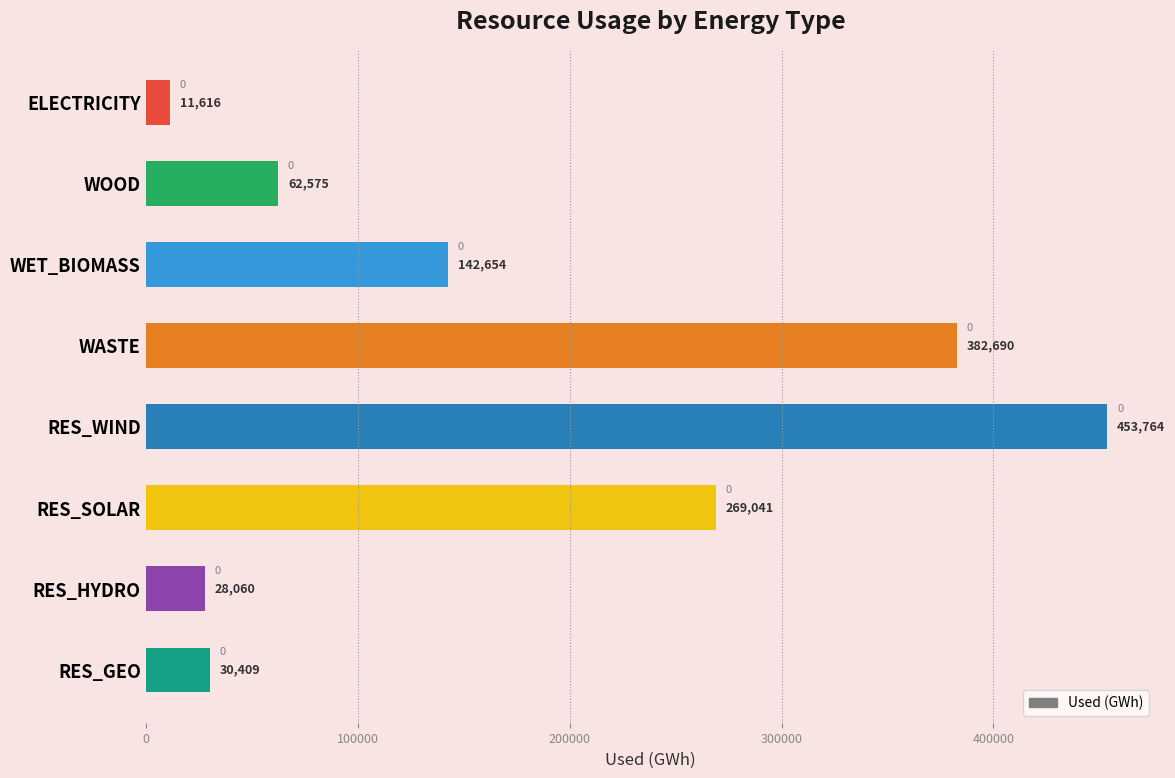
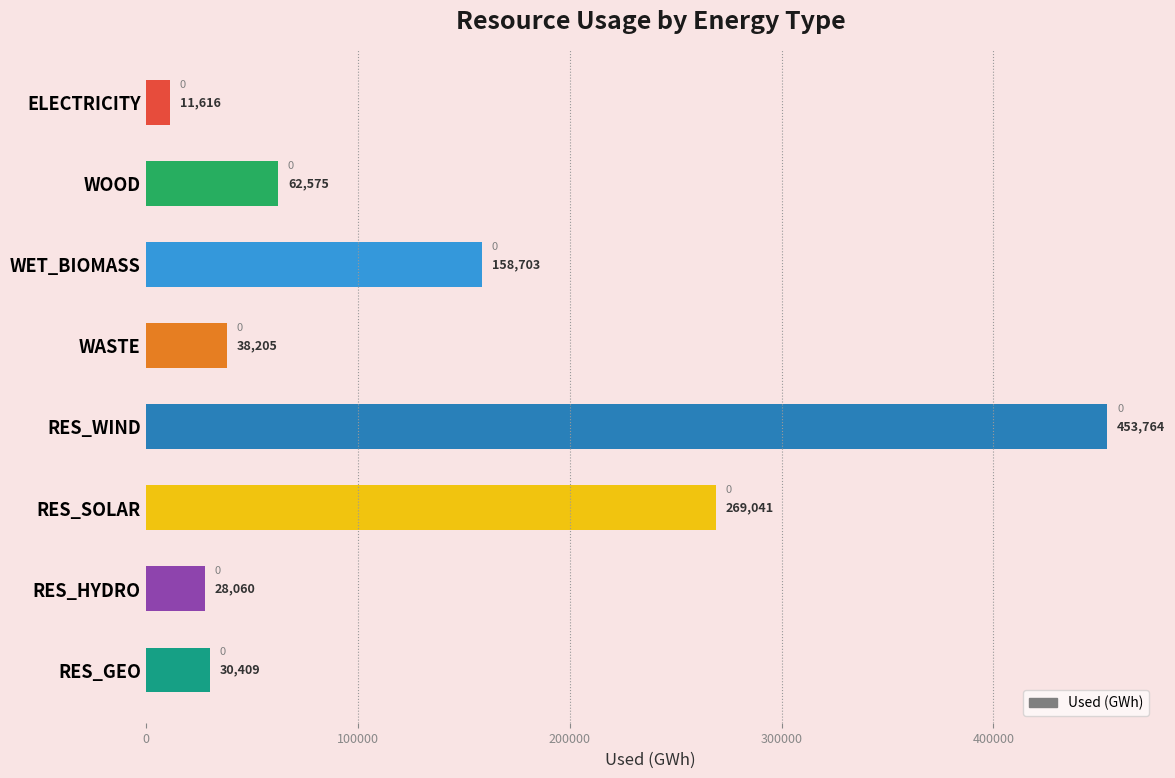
  {
    "ELECTRICITY": "11,616",
    "WOOD": "62,575",
-   "WET_BIOMASS": "142,654",
-   "WASTE": "382,690",
+   "WET_BIOMASS": "158,703",
+   "WASTE": "38,205",
    "RES_WIND": "453,764",
    "RES_SOLAR": "269,041",
    "RES_HYDRO": "28,060",
    "RES_GEO": "30,409"
  }
